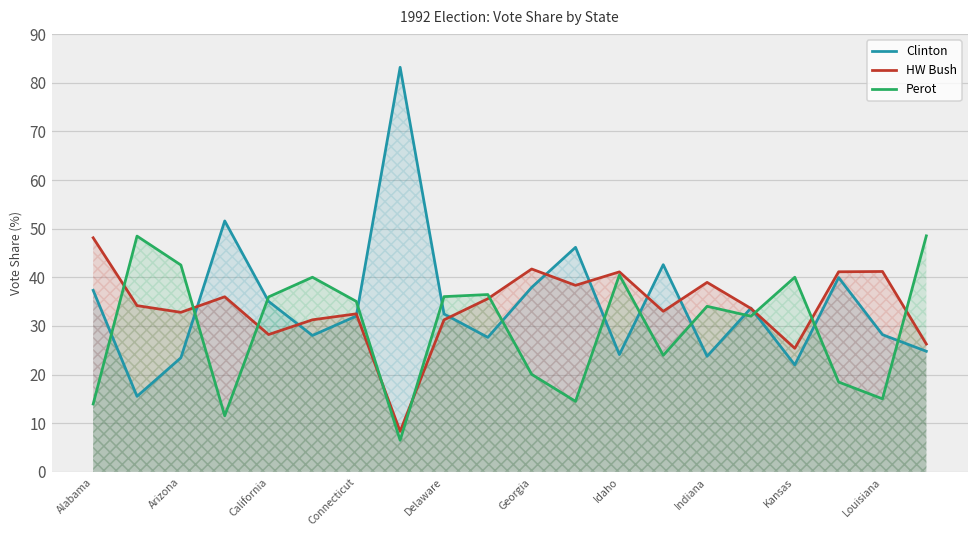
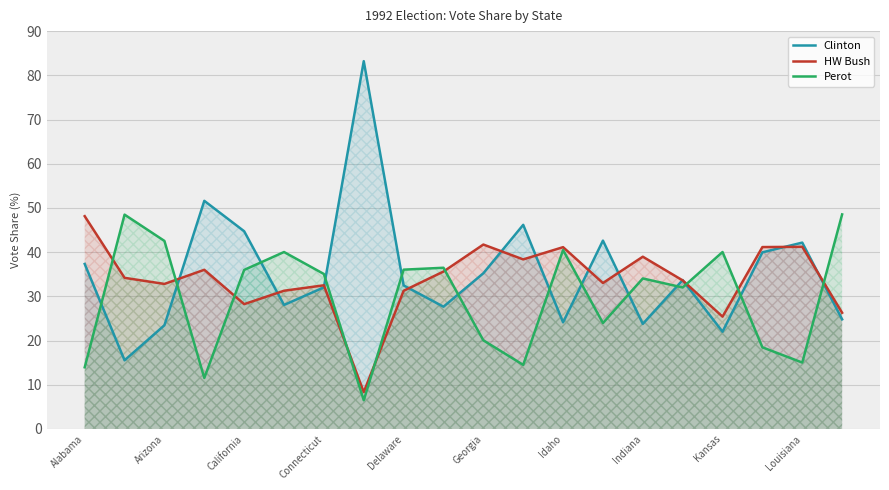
  {
    "Clinton": {
      "Alabama": 37,
      "Arizona": 23,
-     "California": 35,
+     "California": 45,
      "Delaware": 32,
-     "Georgia": 38,
+     "Georgia": 35,
      "Idaho": 24,
      "Indiana": 24,
      "Kansas": 22,
-     "Louisiana": 28
+     "Louisiana": 42
    },
    "HW Bush": {
      "Alabama": 48,
      "Arizona": 33,
      "California": 28,
      "Delaware": 31,
      "Georgia": 42,
      "Idaho": 41,
      "Indiana": 39,
      "Kansas": 25,
      "Louisiana": 41
    },
    "Perot": {
      "Alabama": 14,
      "Arizona": 43,
      "California": 36,
      "Connecticut": 35,
      "Delaware": 36,
      "Georgia": 20,
      "Idaho": 40,
      "Indiana": 34,
      "Kansas": 40,
      "Louisiana": 15
    }
  }
